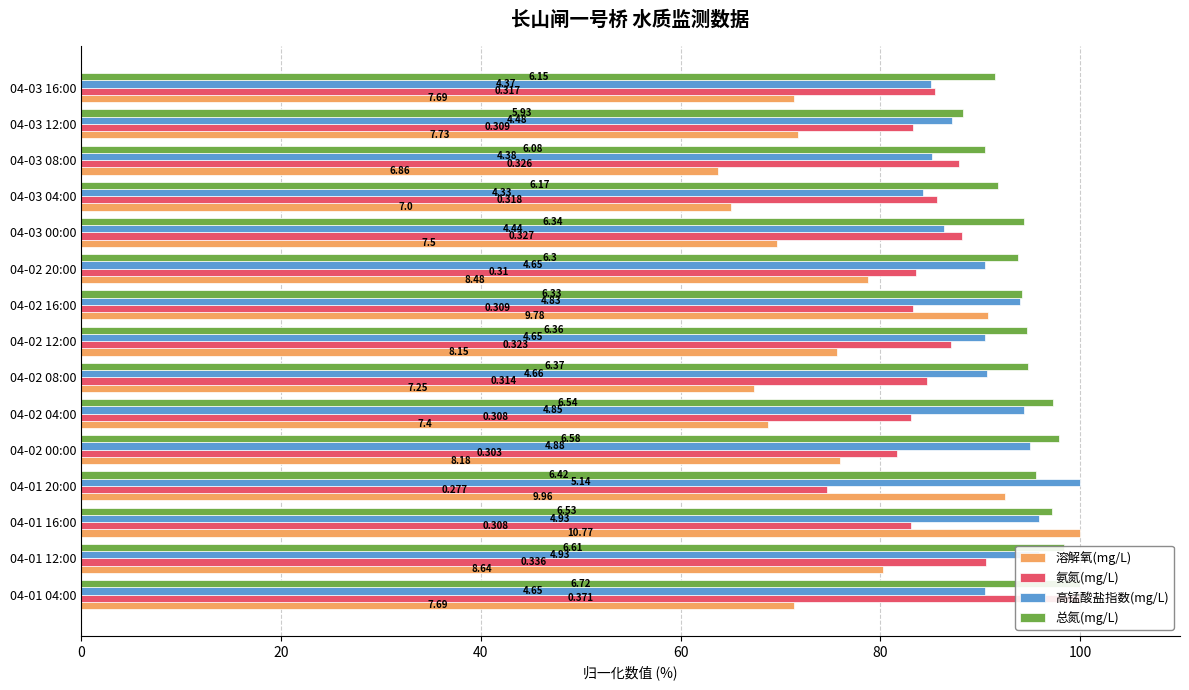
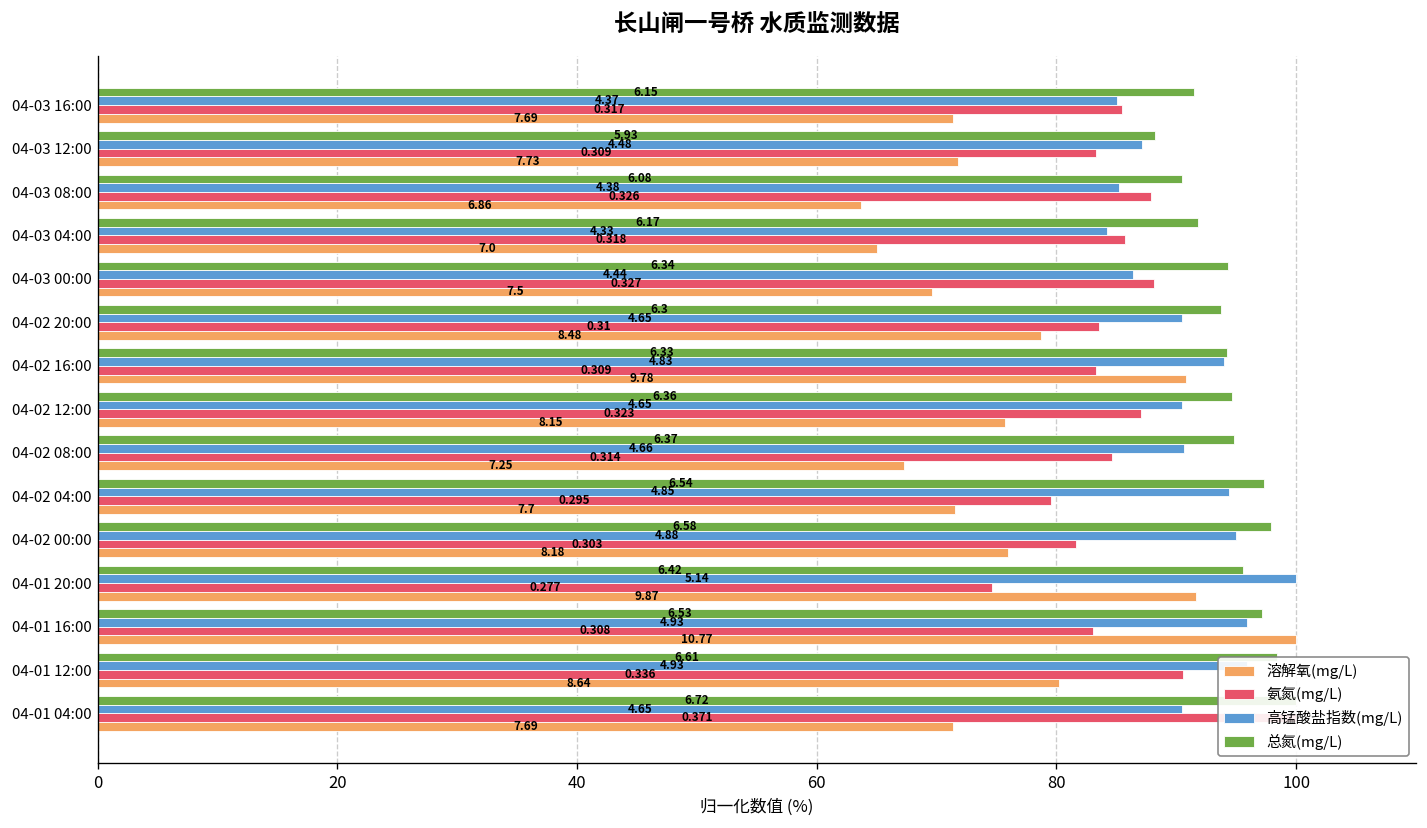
  {
    "溶解氧(mg/L)": {
-     "04-02 04:00": 7.4,
-     "04-01 20:00": 9.96
+     "04-02 04:00": 7.7,
+     "04-01 20:00": 9.87
    },
    "氨氮(mg/L)": {
-     "04-02 04:00": 0.308
+     "04-02 04:00": 0.295
    }
  }
